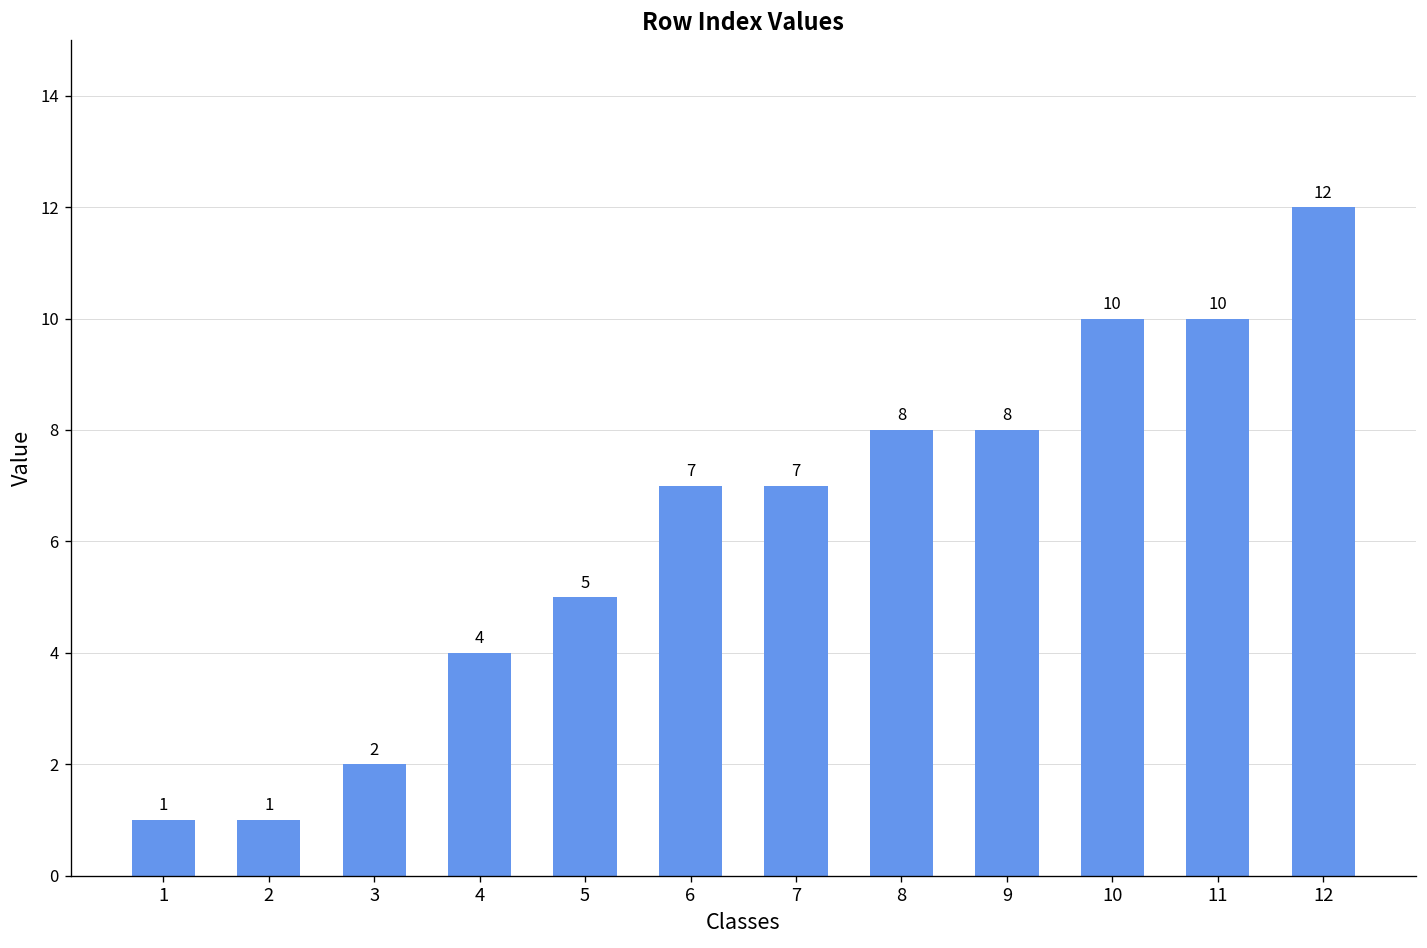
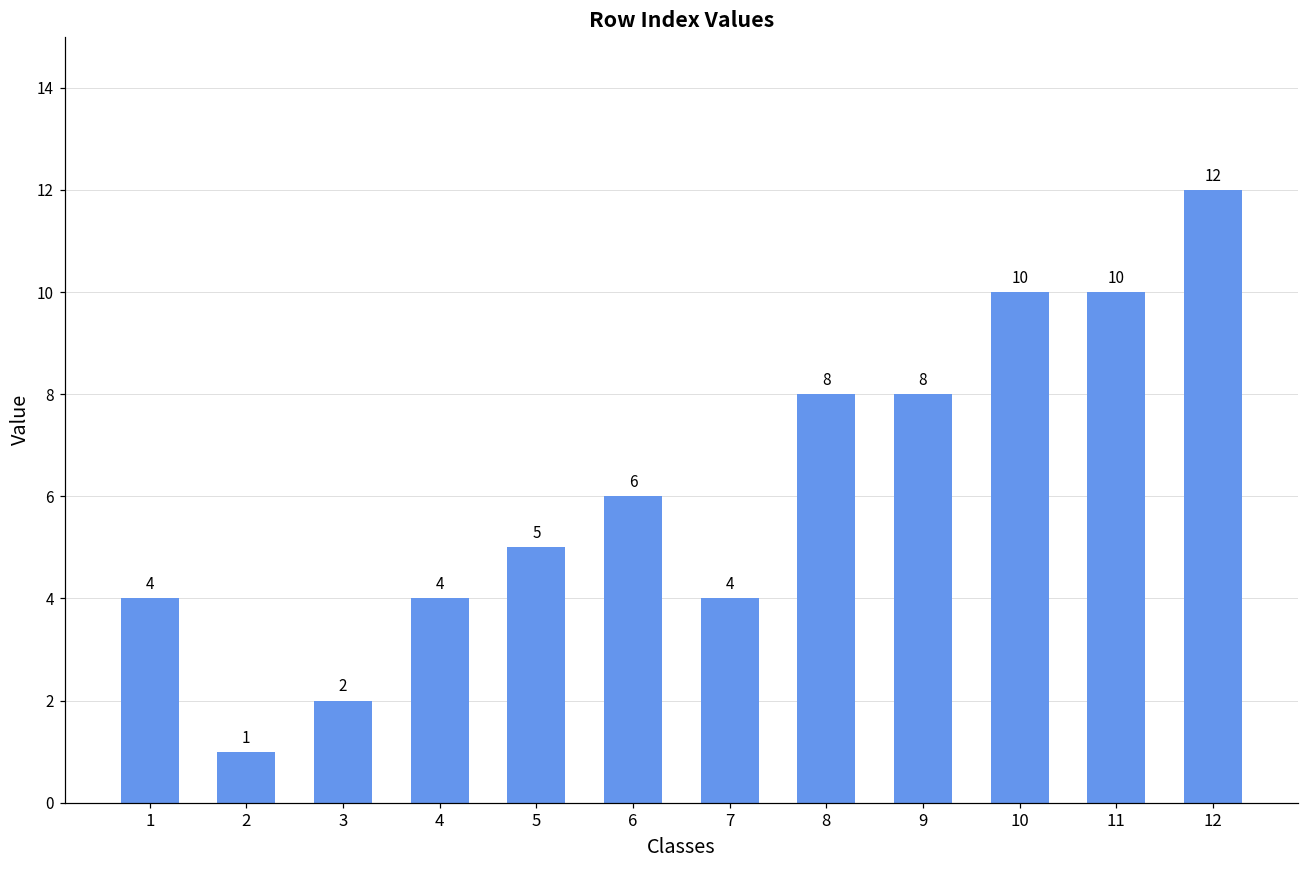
  {
-   "1": 1,
+   "1": 4,
    "2": 1,
    "3": 2,
    "4": 4,
    "5": 5,
-   "6": 7,
-   "7": 7,
+   "6": 6,
+   "7": 4,
    "8": 8,
    "9": 8,
    "10": 10,
    "11": 10,
    "12": 12
  }
